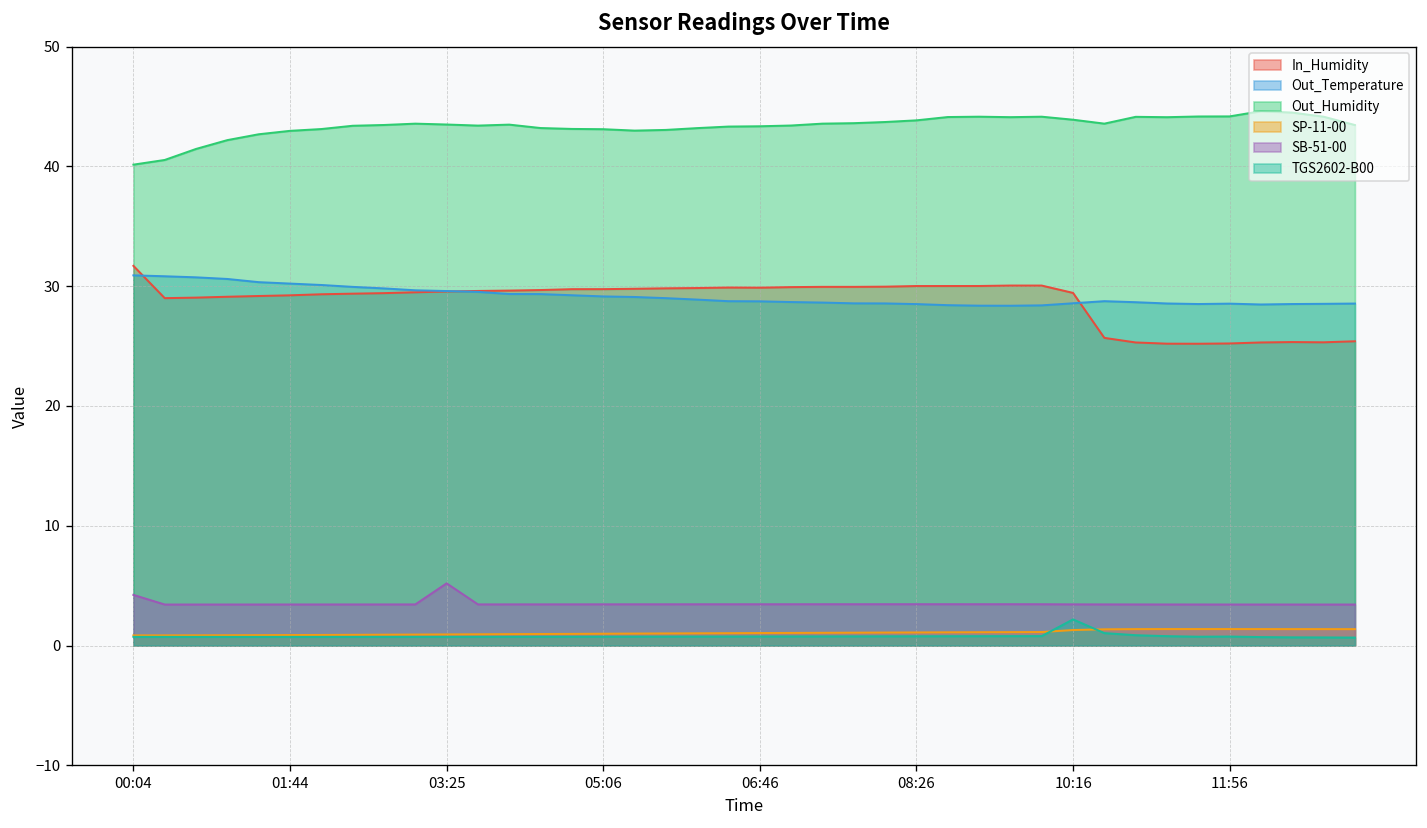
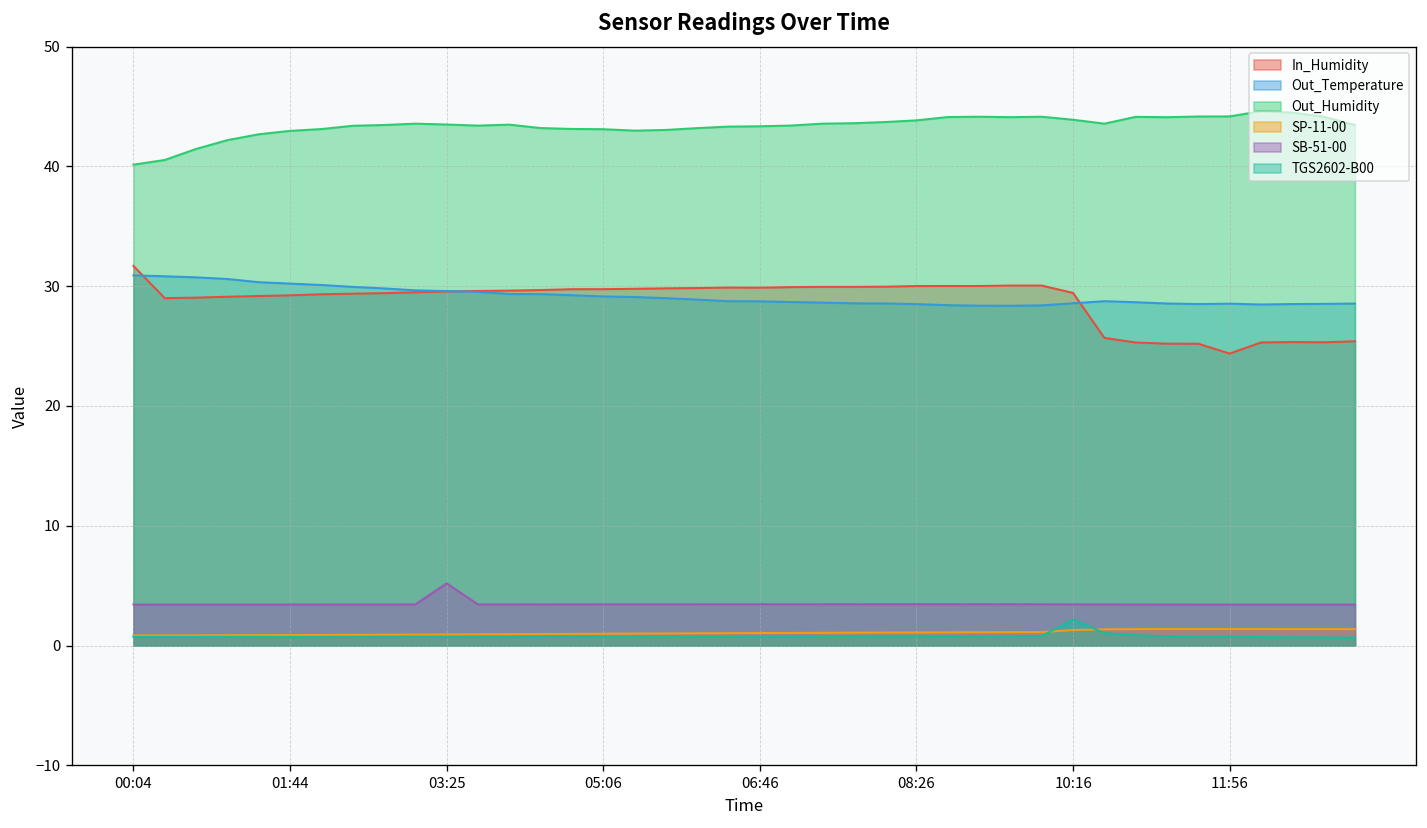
  {
    "In_Humidity": {
      "00:04": 32,
      "01:44": 29,
      "05:06": 30,
      "06:46": 30,
      "08:26": 30,
      "10:16": 29,
-     "11:56": 25
+     "11:56": 24
    },
    "SP-11-00": {
      "06:46": 1,
      "08:26": 1,
      "10:16": 1,
      "11:56": 1
    },
    "SB-51-00": {
-     "00:04": 4,
+     "00:04": 3,
      "01:44": 3,
      "03:25": 5,
      "05:06": 3,
      "06:46": 3,
      "08:26": 3,
      "10:16": 3,
      "11:56": 3
    }
  }
